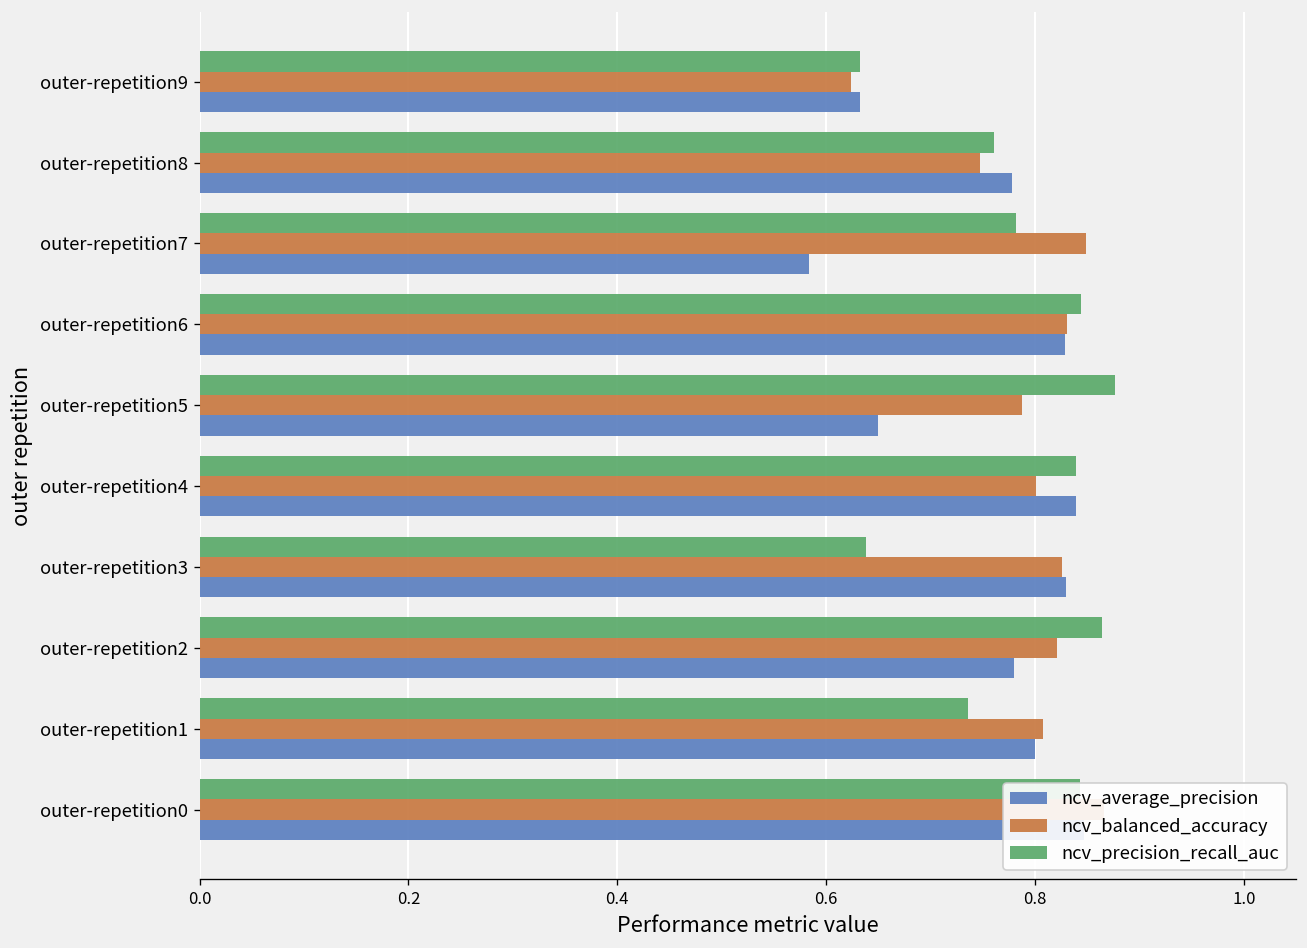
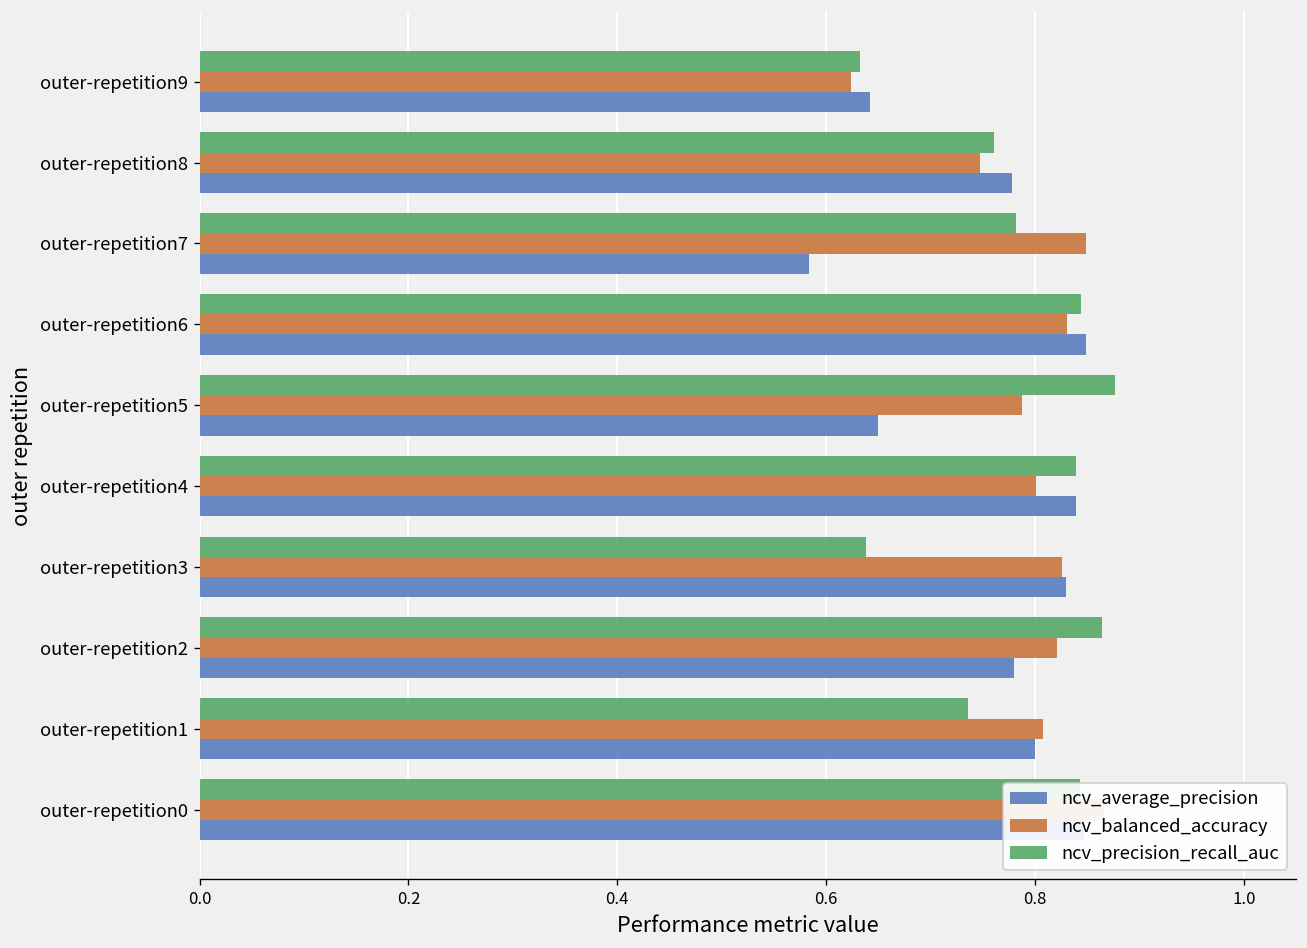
  {
    "ncv_average_precision": {
-     "outer-repetition9": 0.63,
+     "outer-repetition9": 0.64,
      "outer-repetition8": 0.78,
      "outer-repetition7": 0.58,
-     "outer-repetition6": 0.83,
+     "outer-repetition6": 0.85,
      "outer-repetition5": 0.65,
      "outer-repetition4": 0.84,
      "outer-repetition3": 0.83,
      "outer-repetition2": 0.78,
      "outer-repetition1": 0.80
    },
    "ncv_balanced_accuracy": {
      "outer-repetition9": 0.62,
      "outer-repetition8": 0.75,
      "outer-repetition7": 0.85,
      "outer-repetition6": 0.83,
      "outer-repetition5": 0.79,
      "outer-repetition4": 0.80,
      "outer-repetition3": 0.83,
      "outer-repetition2": 0.82,
      "outer-repetition1": 0.81
    },
    "ncv_precision_recall_auc": {
      "outer-repetition9": 0.63,
      "outer-repetition8": 0.76,
      "outer-repetition7": 0.78,
      "outer-repetition6": 0.84,
      "outer-repetition5": 0.88,
      "outer-repetition4": 0.84,
      "outer-repetition3": 0.64,
      "outer-repetition2": 0.86,
      "outer-repetition1": 0.74
    }
  }
